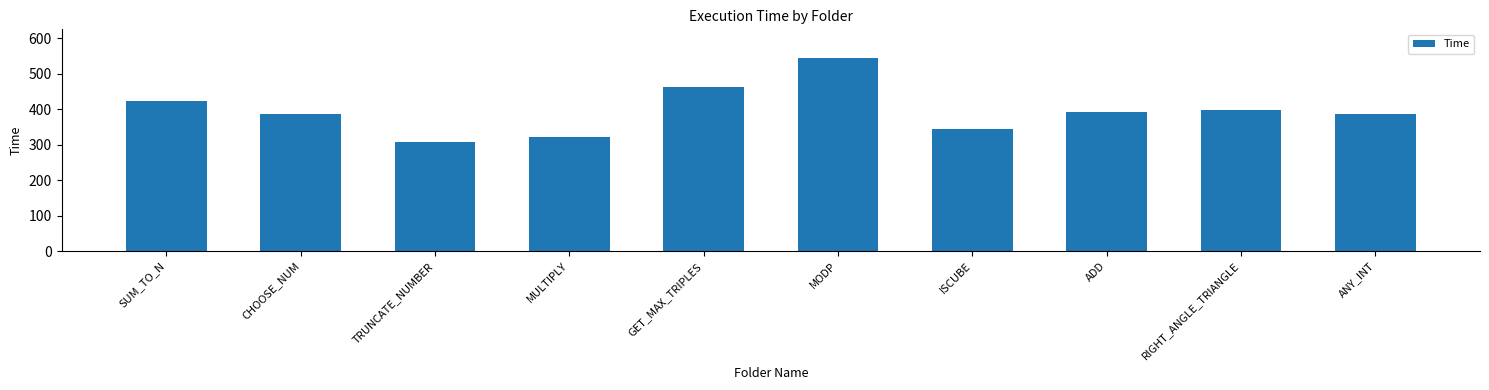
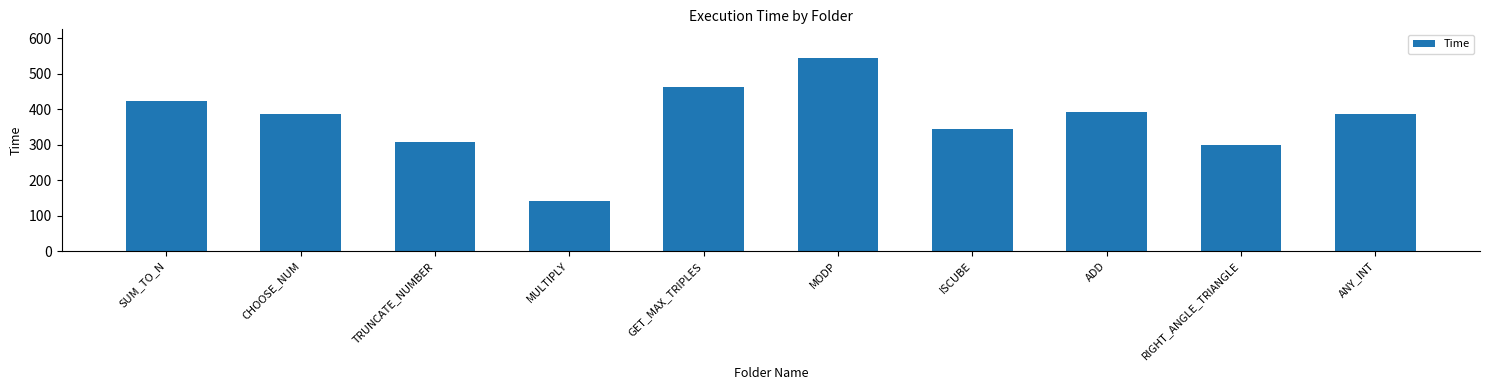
  {
    "SUM_TO_N": 420,
    "CHOOSE_NUM": 390,
    "TRUNCATE_NUMBER": 310,
-   "MULTIPLY": 320,
+   "MULTIPLY": 140,
    "GET_MAX_TRIPLES": 460,
    "MODP": 540,
    "ISCUBE": 340,
    "ADD": 390,
-   "RIGHT_ANGLE_TRIANGLE": 400,
+   "RIGHT_ANGLE_TRIANGLE": 300,
    "ANY_INT": 390
  }
